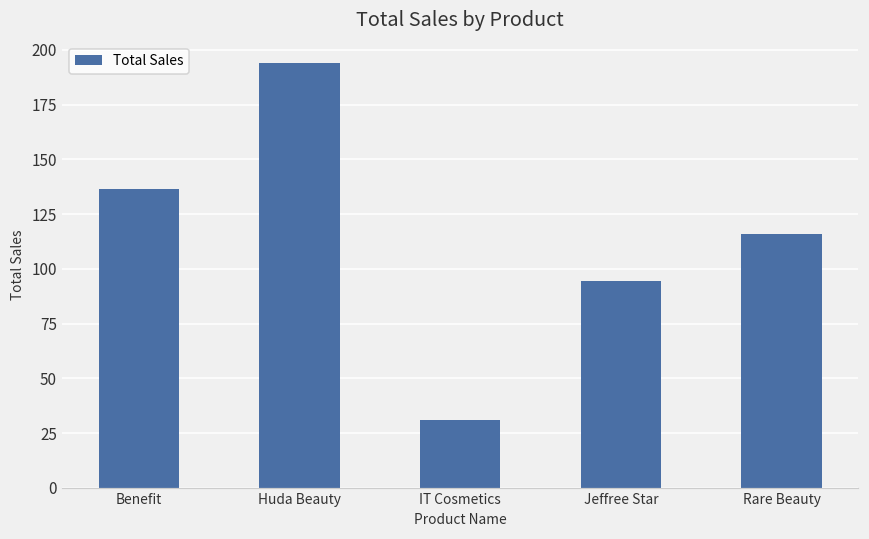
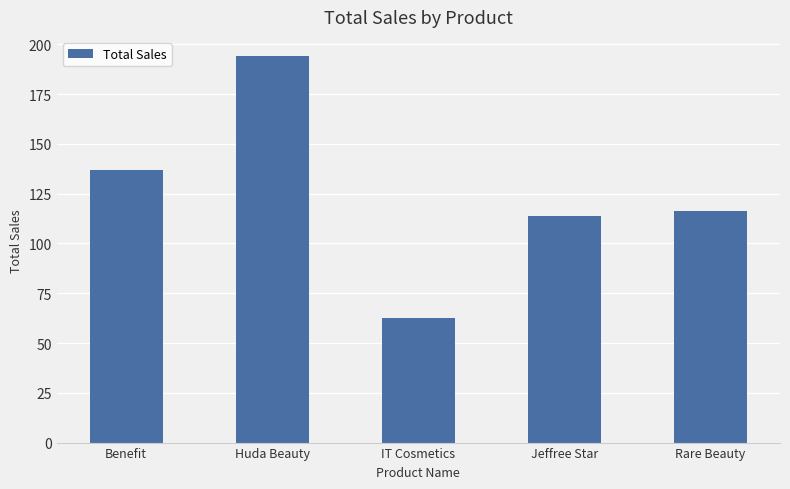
  {
    "Benefit": 137,
    "Huda Beauty": 194,
-   "IT Cosmetics": 31,
-   "Jeffree Star": 95,
+   "IT Cosmetics": 63,
+   "Jeffree Star": 114,
    "Rare Beauty": 116
  }
